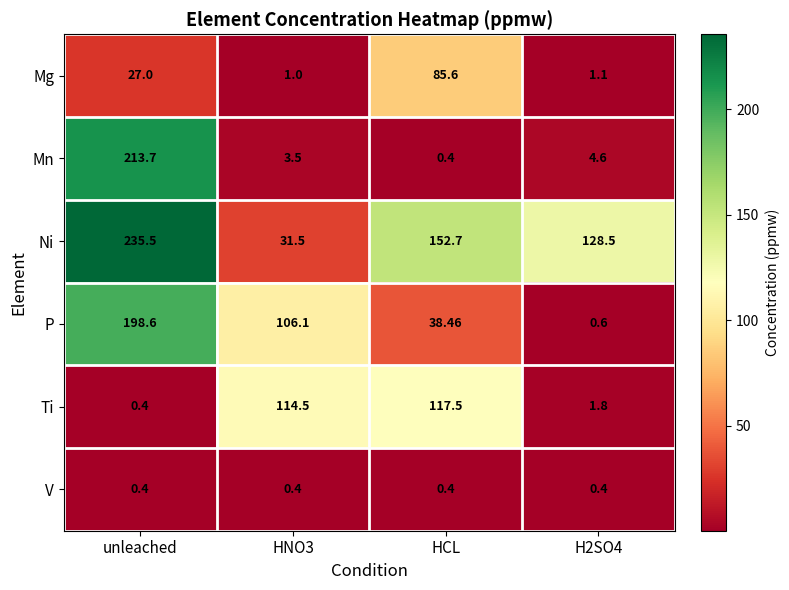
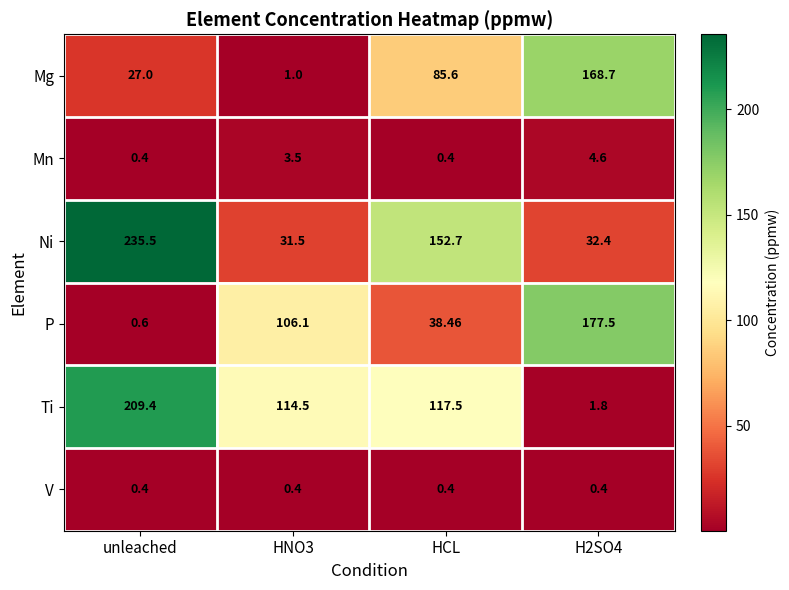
  {
    "Mg": {
      "unleached": 27.0,
      "HNO3": 1.0,
      "HCL": 85.6,
-     "H2SO4": 1.1
+     "H2SO4": 168.7
    },
    "Mn": {
-     "unleached": 213.7,
+     "unleached": 0.4,
      "HNO3": 3.5,
      "HCL": 0.4,
      "H2SO4": 4.6
    },
    "Ni": {
      "unleached": 235.5,
      "HNO3": 31.5,
      "HCL": 152.7,
-     "H2SO4": 128.5
+     "H2SO4": 32.4
    },
    "P": {
-     "unleached": 198.6,
+     "unleached": 0.6,
      "HNO3": 106.1,
      "HCL": 38.46,
-     "H2SO4": 0.6
+     "H2SO4": 177.5
    },
    "Ti": {
-     "unleached": 0.4,
+     "unleached": 209.4,
      "HNO3": 114.5,
      "HCL": 117.5,
      "H2SO4": 1.8
    },
    "V": {
      "unleached": 0.4,
      "HNO3": 0.4,
      "HCL": 0.4,
      "H2SO4": 0.4
    }
  }
